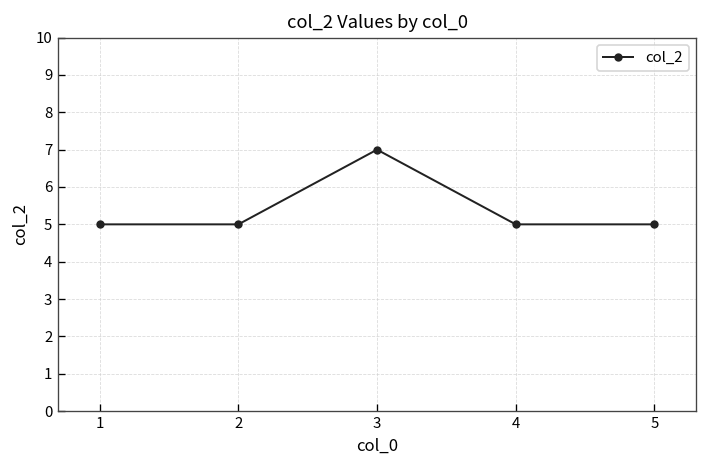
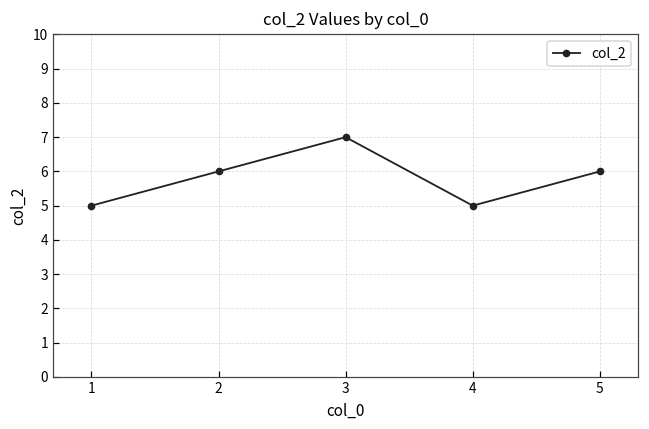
  {
    "1": 5,
-   "2": 5,
+   "2": 6,
    "3": 7,
    "4": 5,
-   "5": 5
+   "5": 6
  }
